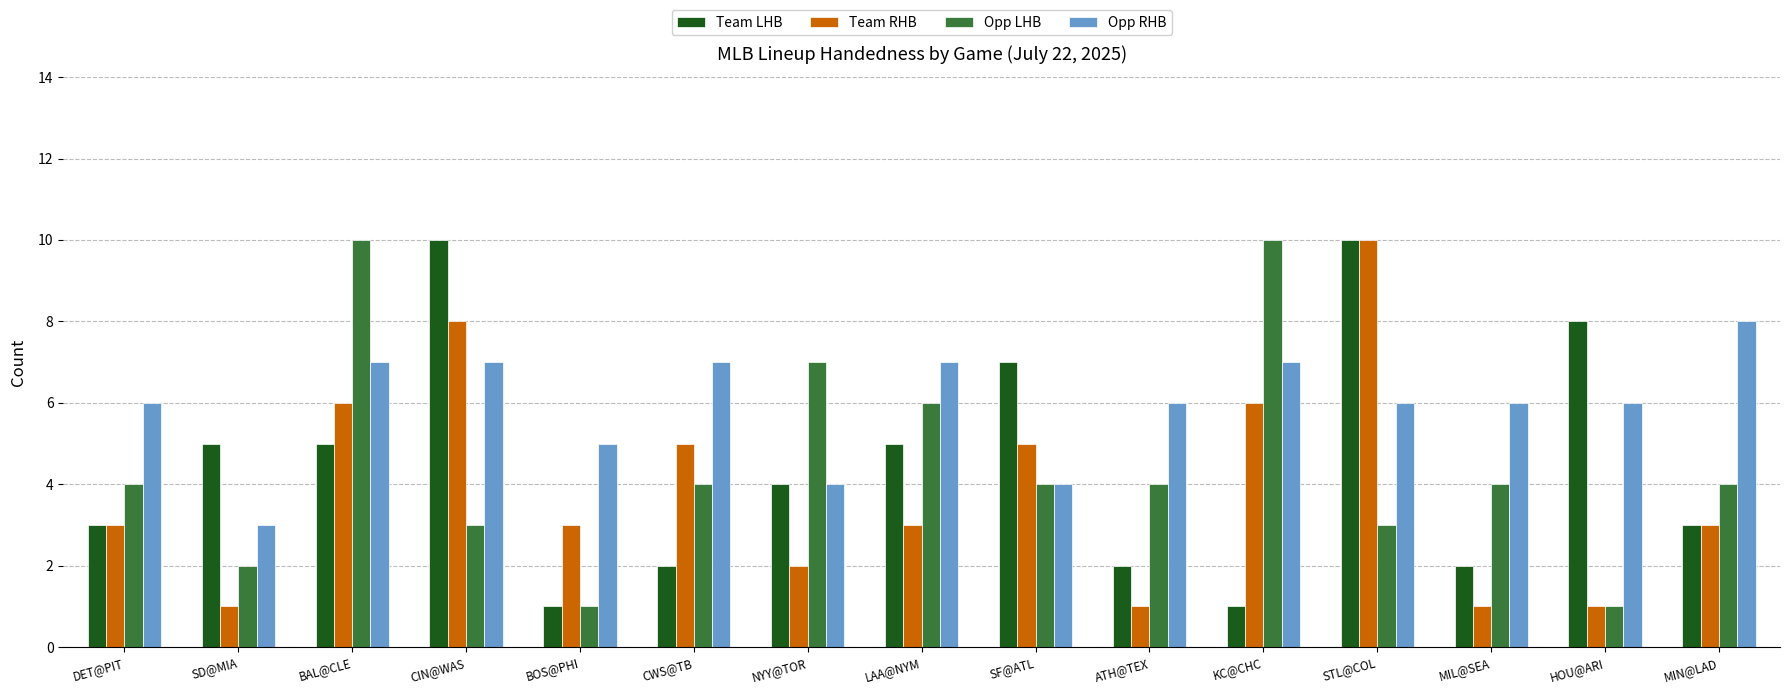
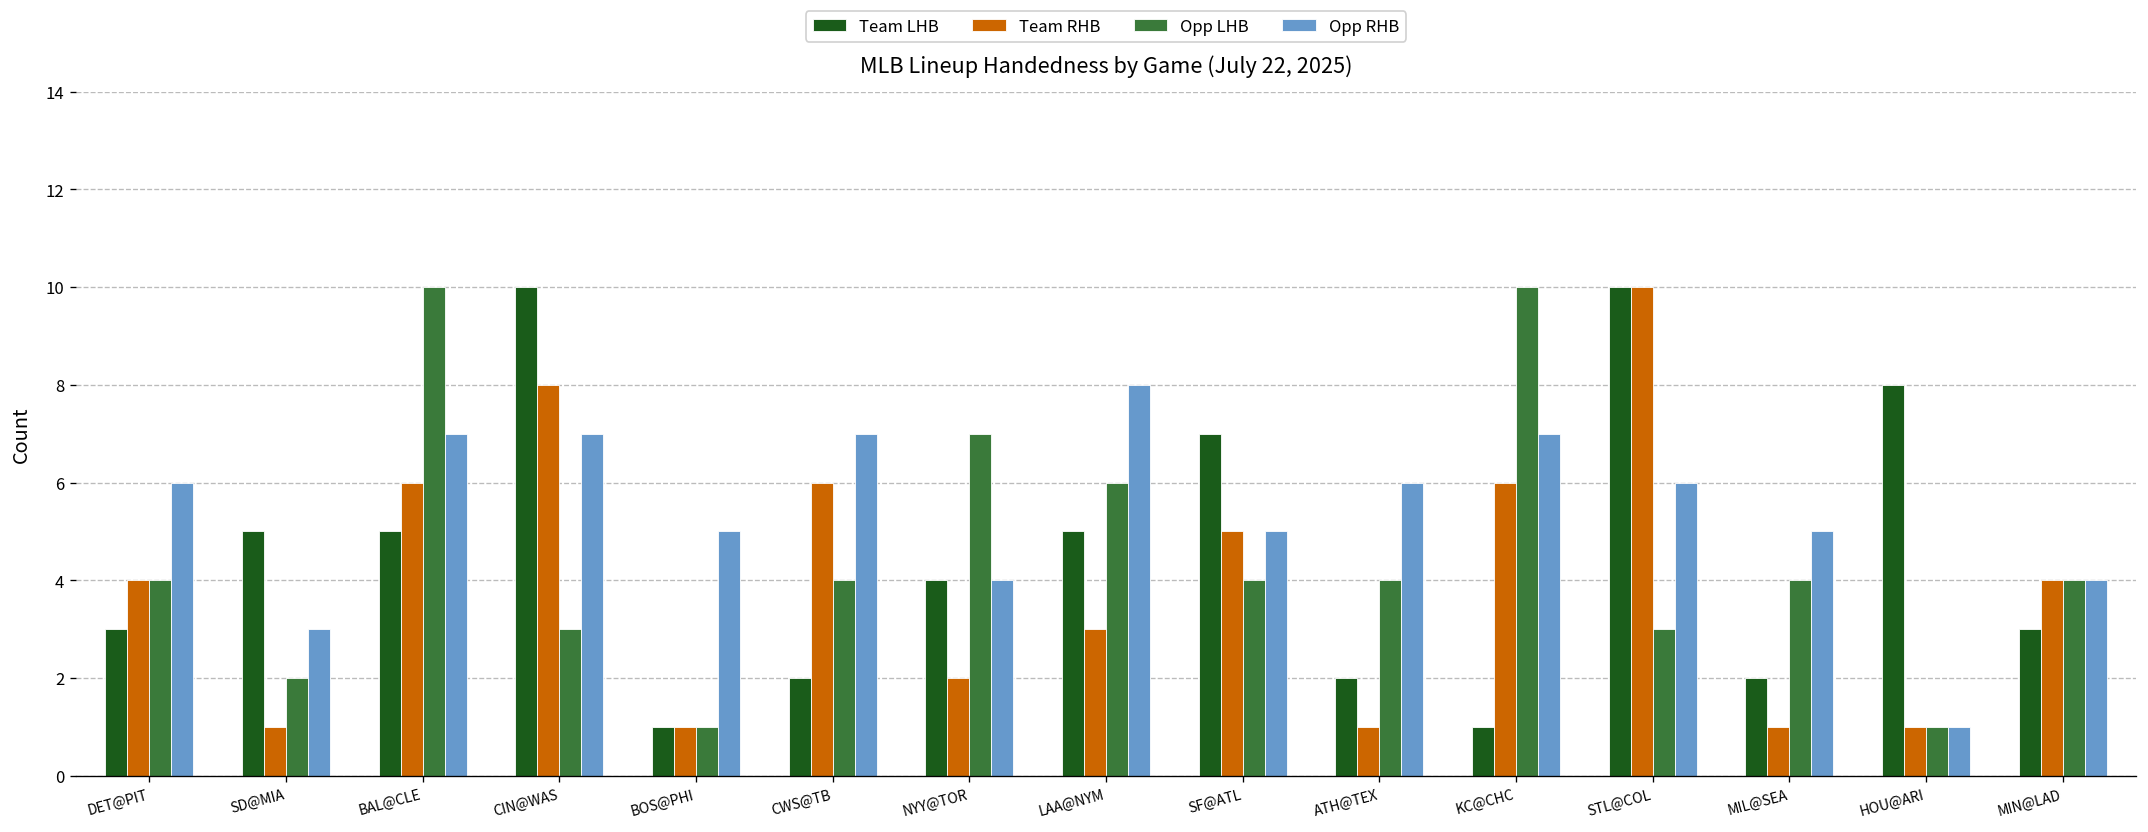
  {
    "Team RHB": {
-     "DET@PIT": 3,
+     "DET@PIT": 4,
      "SD@MIA": 1,
      "BAL@CLE": 6,
      "CIN@WAS": 8,
-     "BOS@PHI": 3,
-     "CWS@TB": 5,
+     "BOS@PHI": 1,
+     "CWS@TB": 6,
      "NYY@TOR": 2,
      "LAA@NYM": 3,
      "SF@ATL": 5,
      "ATH@TEX": 1,
      "KC@CHC": 6,
      "STL@COL": 10,
      "MIL@SEA": 1,
      "HOU@ARI": 1,
-     "MIN@LAD": 3
+     "MIN@LAD": 4
    },
    "Opp RHB": {
      "DET@PIT": 6,
      "SD@MIA": 3,
      "BAL@CLE": 7,
      "CIN@WAS": 7,
      "BOS@PHI": 5,
      "CWS@TB": 7,
      "NYY@TOR": 4,
-     "LAA@NYM": 7,
-     "SF@ATL": 4,
+     "LAA@NYM": 8,
+     "SF@ATL": 5,
      "ATH@TEX": 6,
      "KC@CHC": 7,
      "STL@COL": 6,
-     "MIL@SEA": 6,
-     "HOU@ARI": 6,
-     "MIN@LAD": 8
+     "MIL@SEA": 5,
+     "HOU@ARI": 1,
+     "MIN@LAD": 4
    }
  }
